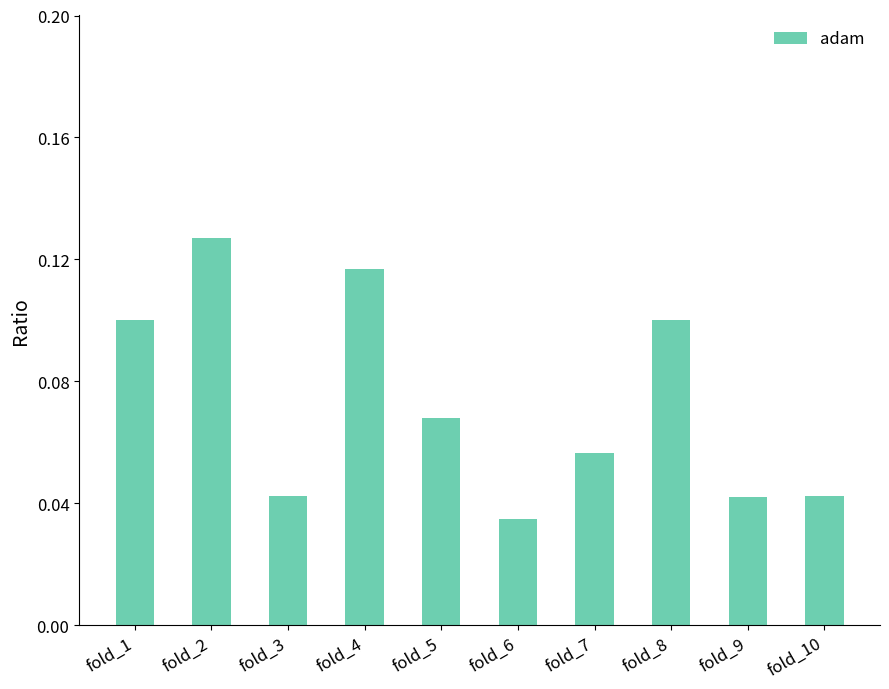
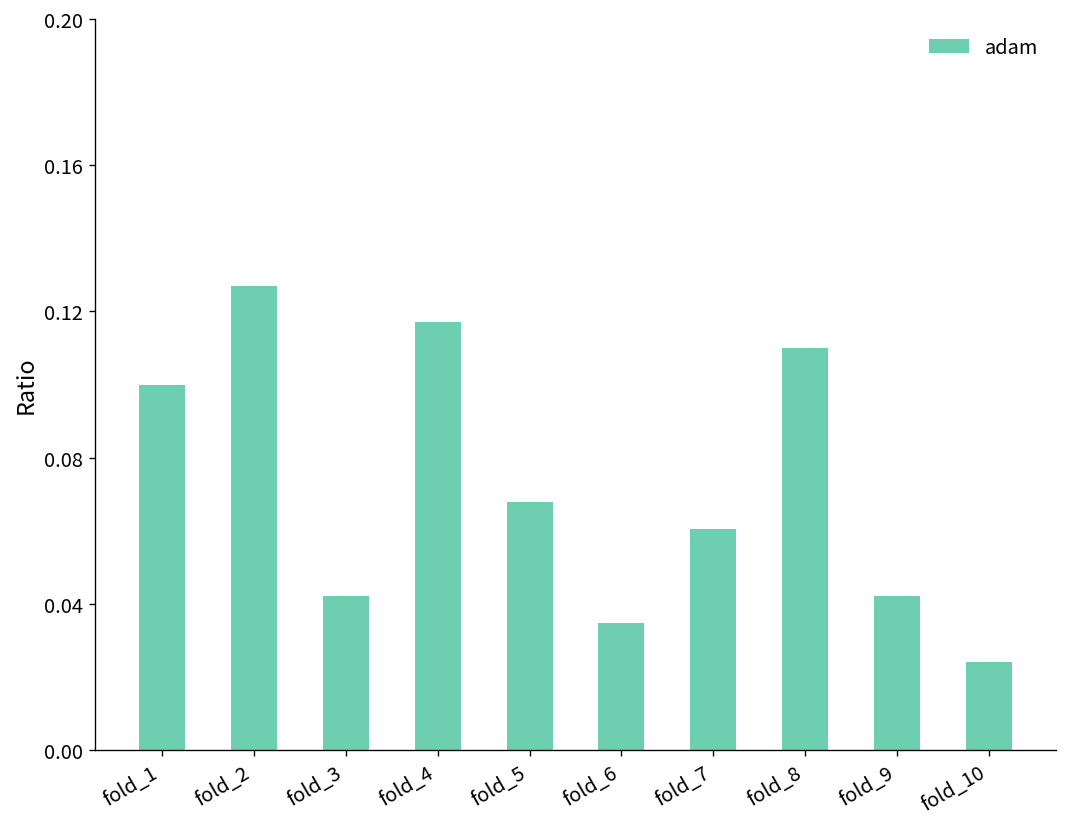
  {
    "fold_1": 0.100,
    "fold_2": 0.127,
    "fold_3": 0.042,
    "fold_4": 0.117,
    "fold_5": 0.068,
    "fold_6": 0.035,
-   "fold_7": 0.056,
-   "fold_8": 0.10,
+   "fold_7": 0.061,
+   "fold_8": 0.11,
    "fold_9": 0.042,
-   "fold_10": 0.042
+   "fold_10": 0.024
  }
